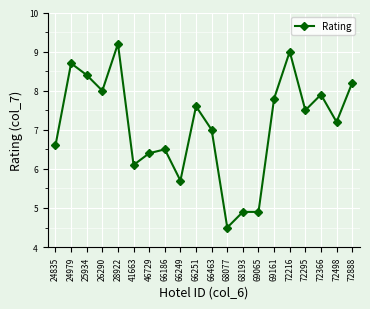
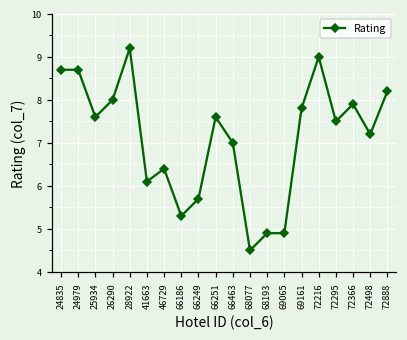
  {
-   "24835": 6.6,
+   "24835": 8.7,
    "24979": 8.7,
-   "25934": 8.4,
+   "25934": 7.6,
    "26290": 8.0,
    "28922": 9.2,
    "41663": 6.1,
    "46729": 6.4,
-   "66186": 6.5,
+   "66186": 5.3,
    "66249": 5.7,
    "66251": 7.6,
    "66463": 7.0,
    "68077": 4.5,
    "68193": 4.9,
    "69065": 4.9,
    "69161": 7.8,
    "72216": 9.0,
    "72295": 7.5,
    "72366": 7.9,
    "72498": 7.2,
    "72888": 8.2
  }
